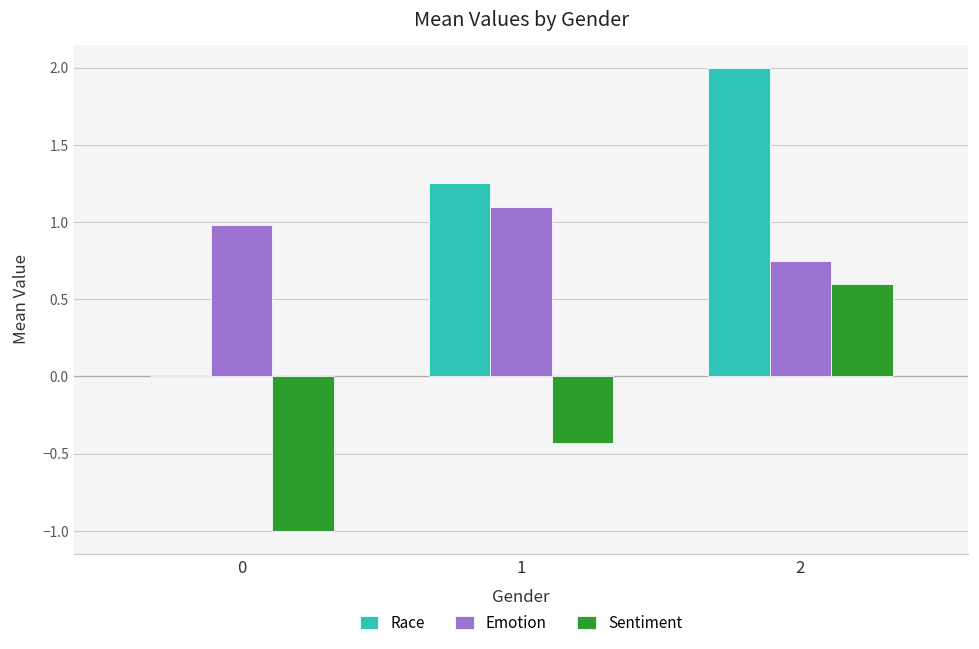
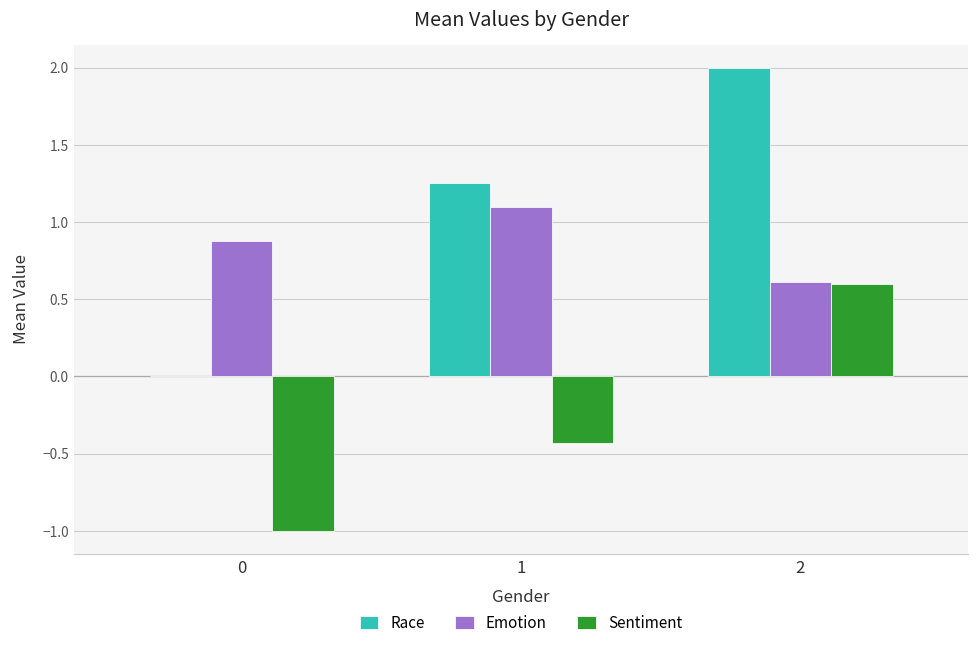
  {
    "Race": {
      "0": 0.00,
      "1": 1.25,
      "2": 2.00
    },
    "Emotion": {
-     "0": 0.98,
+     "0": 0.88,
      "1": 1.10,
-     "2": 0.75
+     "2": 0.61
    },
    "Sentiment": {
      "0": -1.00,
      "1": -0.43,
      "2": 0.60
    }
  }
